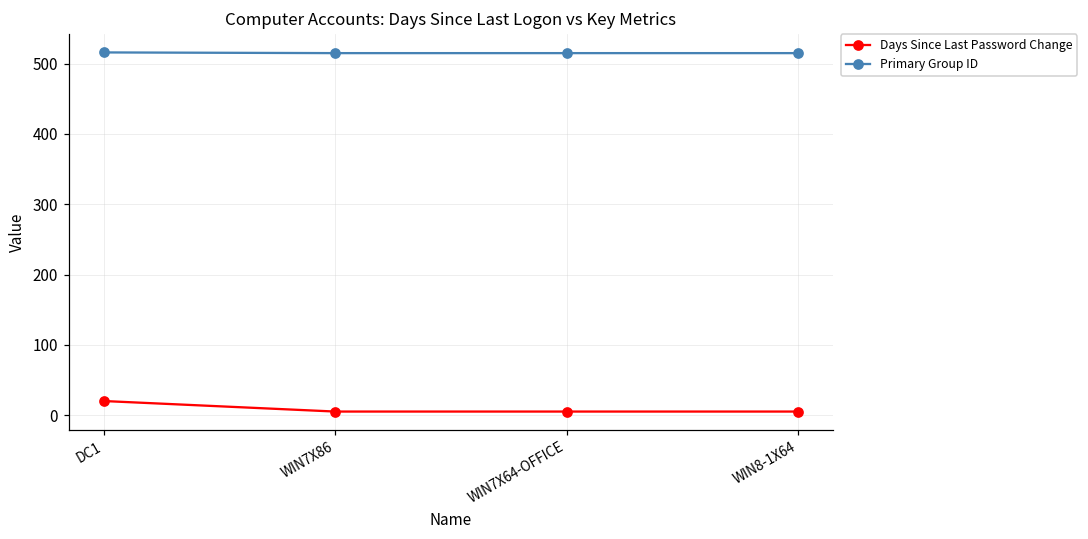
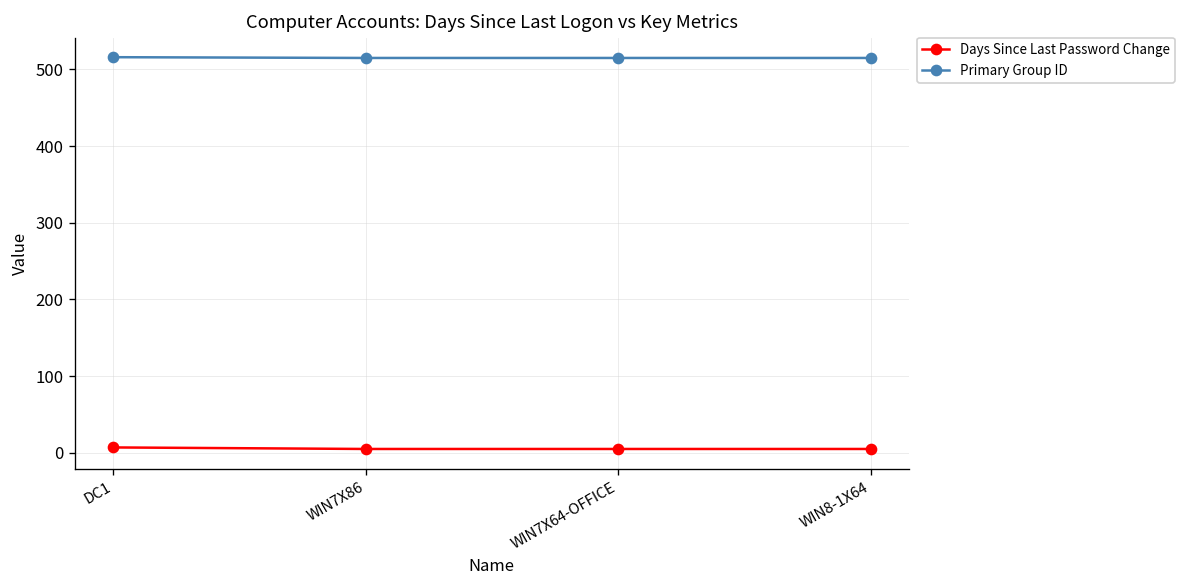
  {
    "Days Since Last Password Change": {
-     "DC1": 20,
+     "DC1": 10,
      "WIN7X86": 10,
      "WIN7X64-OFFICE": 10,
      "WIN8-1X64": 10
    },
    "Primary Group ID": {
      "DC1": 520,
      "WIN7X86": 520,
      "WIN7X64-OFFICE": 520,
      "WIN8-1X64": 520
    }
  }
